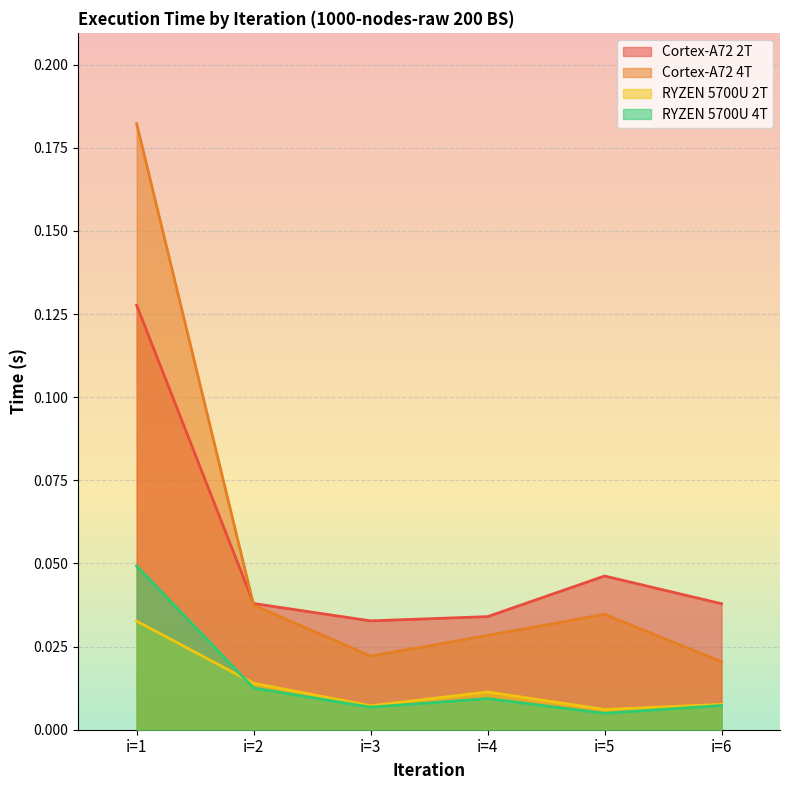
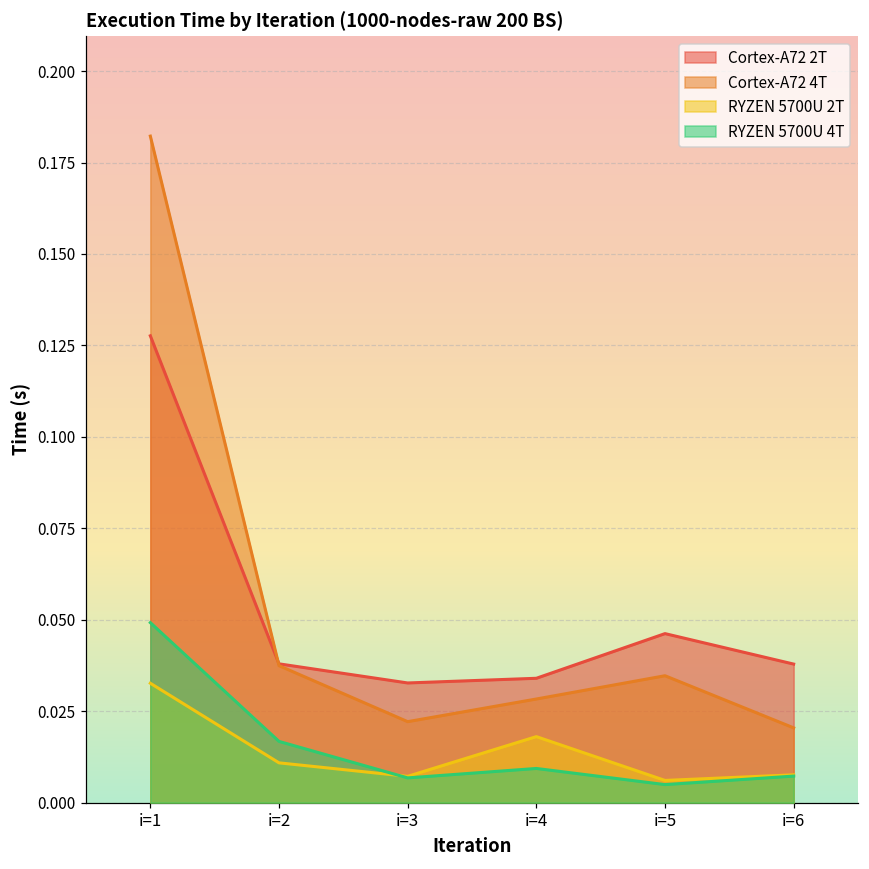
  {
    "RYZEN 5700U 2T": {
      "i=1": 0.033,
-     "i=2": 0.014,
-     "i=4": 0.011,
+     "i=2": 0.011,
+     "i=4": 0.018,
      "i=5": 0.006
    },
    "RYZEN 5700U 4T": {
      "i=1": 0.049,
-     "i=2": 0.013,
+     "i=2": 0.017,
      "i=4": 0.009,
      "i=5": 0.005
    }
  }
